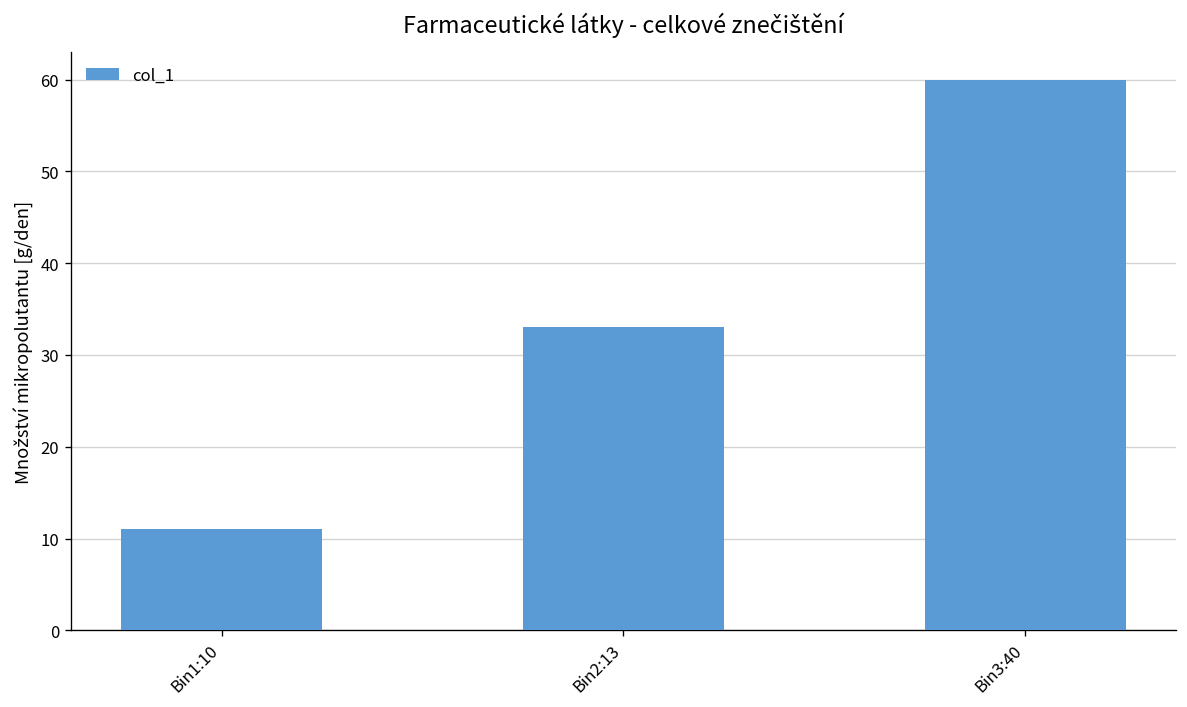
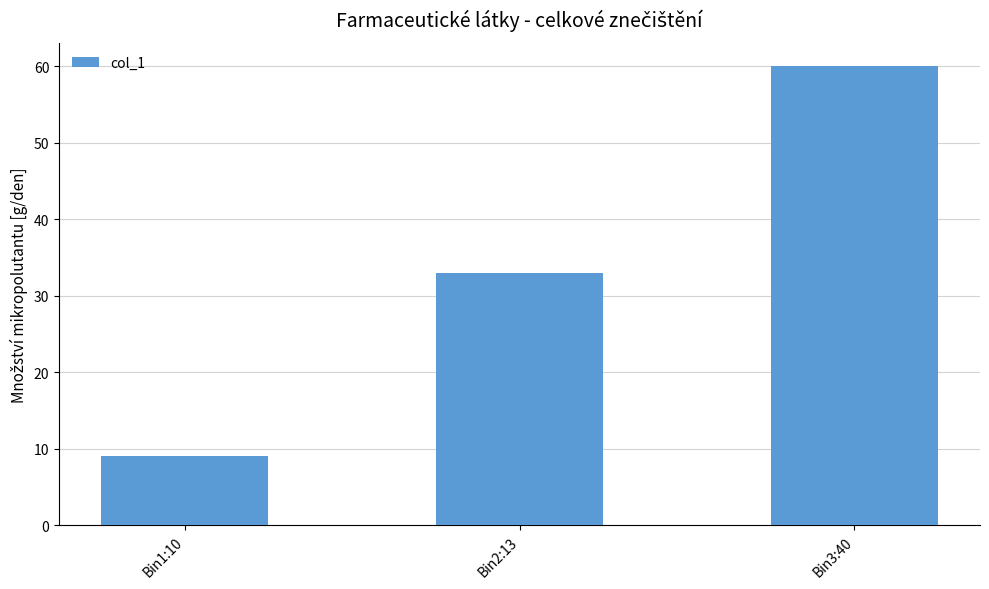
  {
-   "Bin1:10": 11,
+   "Bin1:10": 9,
    "Bin2:13": 33,
    "Bin3:40": 60
  }
